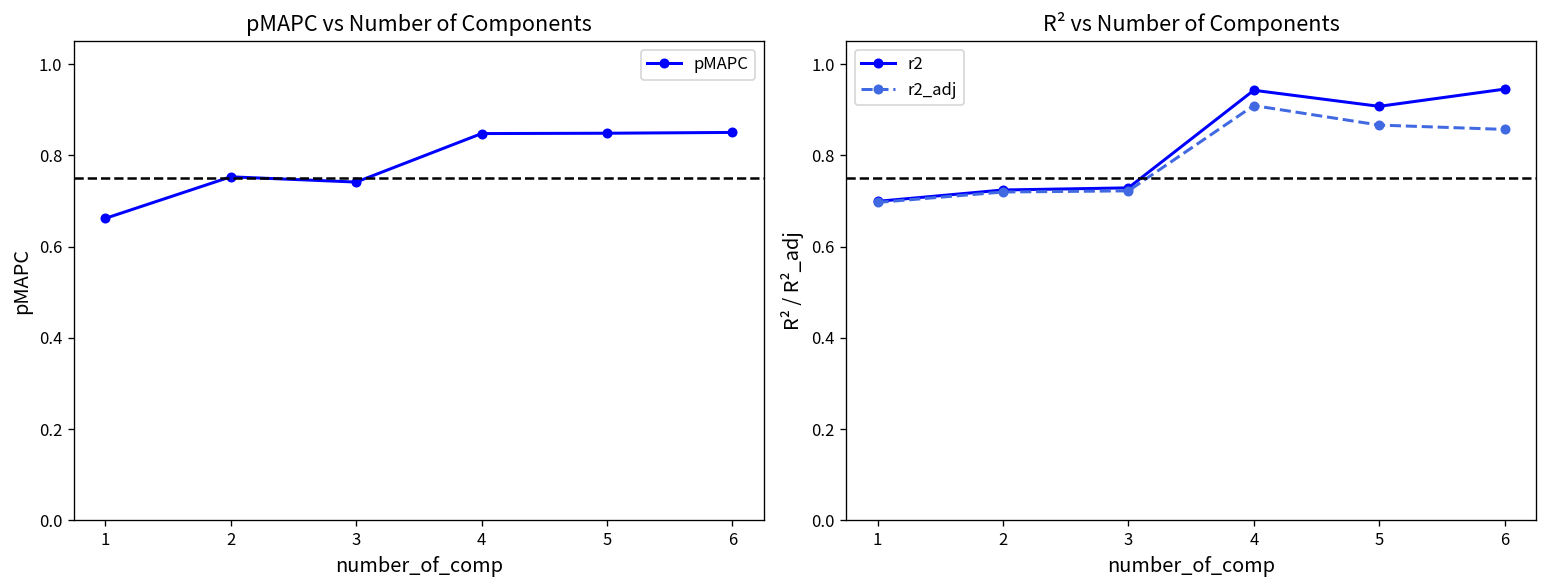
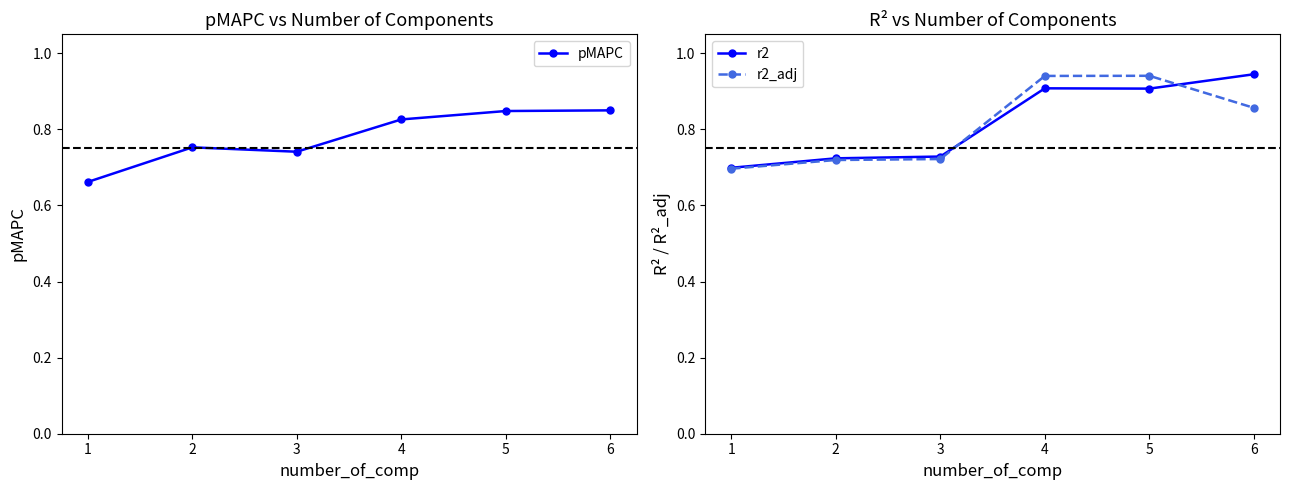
  {
    "pMAPC vs Number of Components": {
      "1": 0.66,
      "2": 0.75,
      "3": 0.74,
-     "4": 0.85,
+     "4": 0.83,
      "5": 0.85,
      "6": 0.85
    },
    "R² vs Number of Components": {
      "r2": {
-       "4": 0.94,
+       "4": 0.91,
        "5": 0.91,
        "6": 0.95
      },
      "r2_adj": {
-       "4": 0.91,
-       "5": 0.87,
+       "4": 0.94,
+       "5": 0.94,
        "6": 0.86
      }
    }
  }
